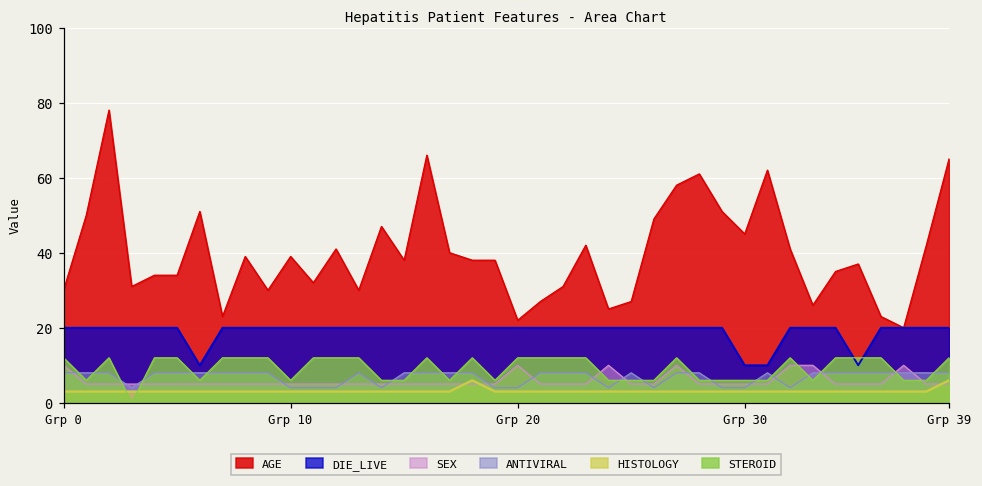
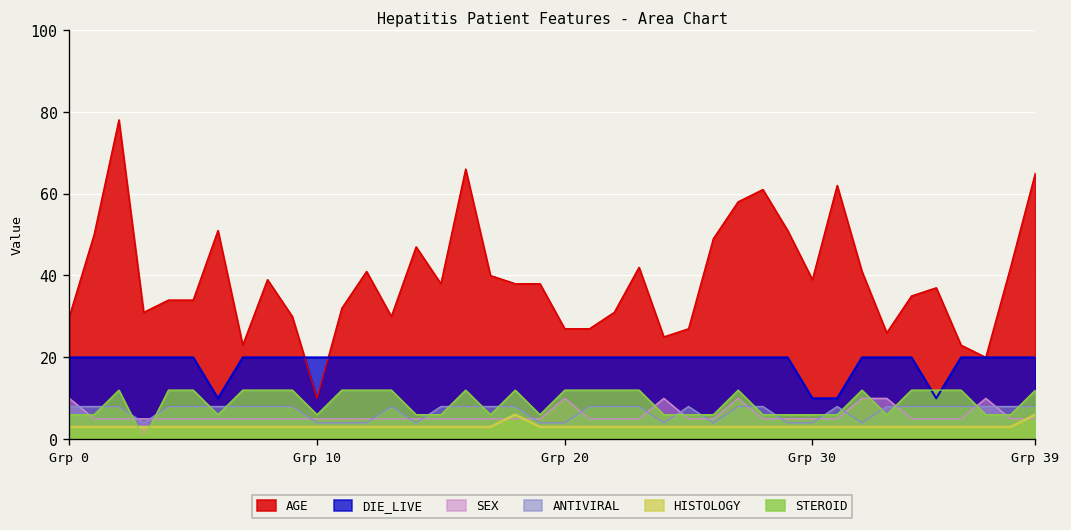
  {
    "AGE": {
      "Grp 0": 30,
-     "Grp 10": 39,
-     "Grp 20": 22,
-     "Grp 30": 45,
+     "Grp 10": 10,
+     "Grp 20": 27,
+     "Grp 30": 39,
      "Grp 39": 65
    },
    "DIE_LIVE": {
      "Grp 0": 20,
      "Grp 10": 20,
      "Grp 20": 20,
      "Grp 30": 10,
      "Grp 39": 20
    },
    "SEX": {
      "Grp 0": 10,
      "Grp 10": 5,
      "Grp 20": 10,
      "Grp 30": 5,
      "Grp 39": 5
    },
    "ANTIVIRAL": {
      "Grp 0": 8,
      "Grp 10": 4,
      "Grp 20": 4,
      "Grp 30": 4,
      "Grp 39": 8
    },
    "HISTOLOGY": {
      "Grp 0": 3,
      "Grp 10": 3,
      "Grp 20": 3,
      "Grp 30": 3,
      "Grp 39": 6
    },
    "STEROID": {
-     "Grp 0": 12,
+     "Grp 0": 6,
      "Grp 10": 6,
      "Grp 20": 12,
      "Grp 30": 6,
      "Grp 39": 12
    }
  }
